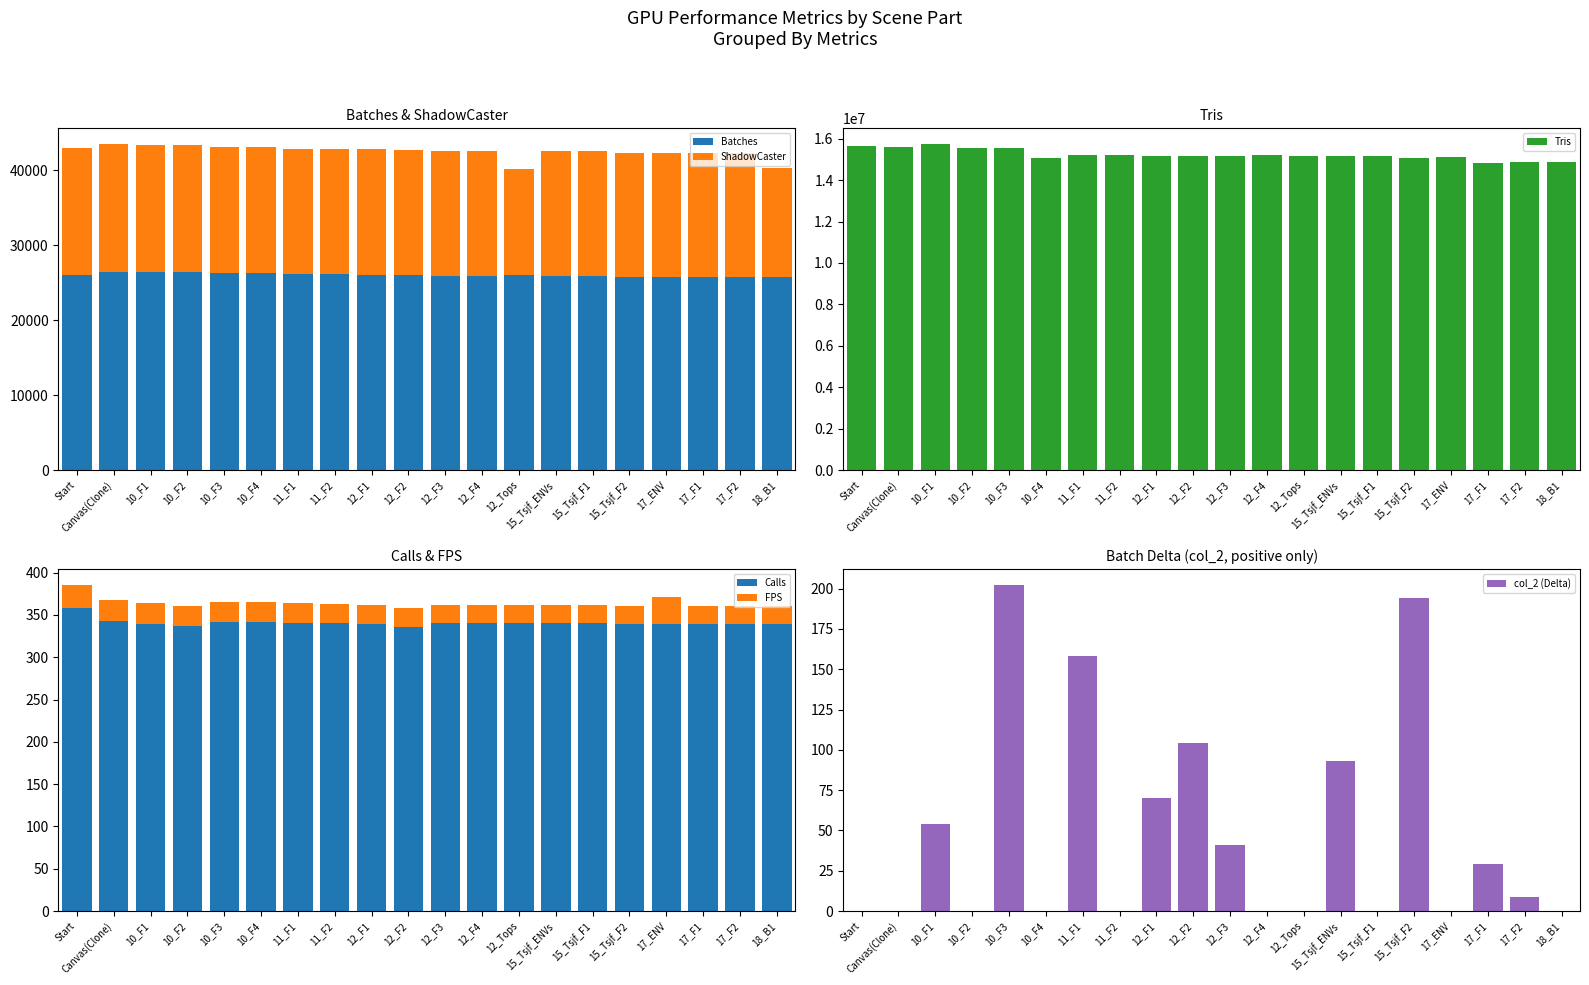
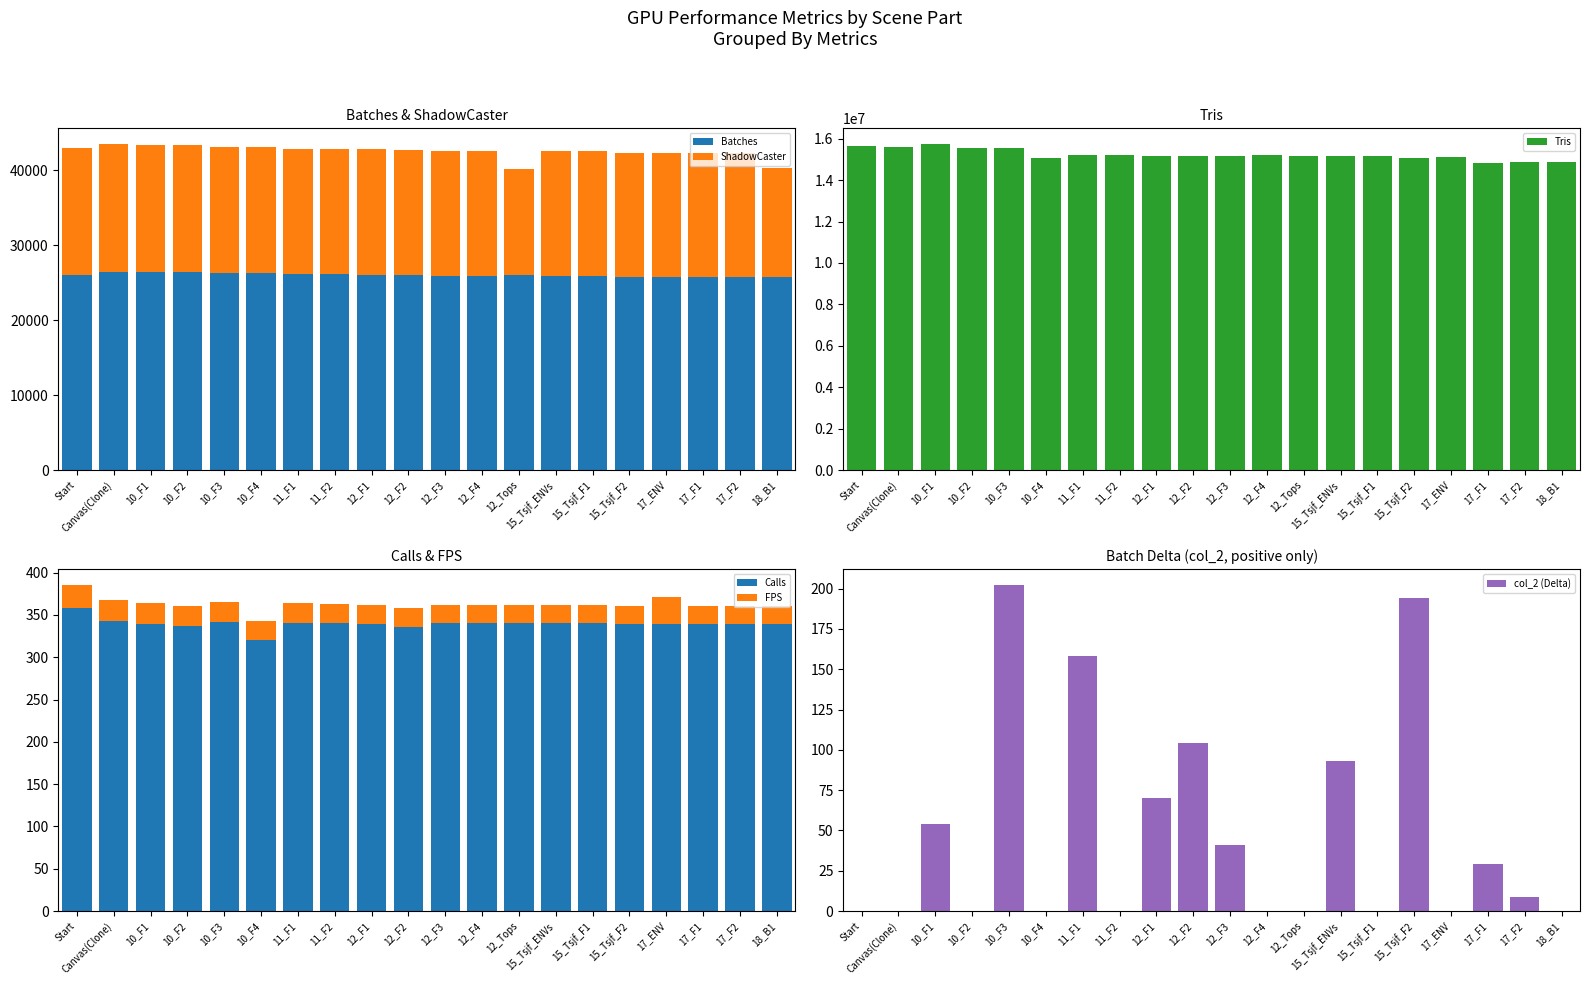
  {
    "Batches & ShadowCaster": {
      "Batches": {
        "Start": 26000,
        "Canvas(Clone)": 26000,
        "10_F1": 26000,
        "10_F2": 26000,
        "10_F3": 26000,
        "10_F4": 26000,
        "11_F1": 26000,
        "11_F2": 26000,
        "12_F1": 26000,
        "12_F2": 26000,
        "12_F3": 26000,
        "12_F4": 26000,
        "12_Tops": 26000,
        "15_Tsjf_ENVs": 26000,
        "15_Tsjf_F1": 26000,
        "15_Tsjf_F2": 26000,
        "17_ENV": 26000,
        "17_F1": 26000,
        "17_F2": 26000,
        "18_B1": 26000
      },
      "ShadowCaster": {
        "Start": 17000,
        "Canvas(Clone)": 17000,
        "10_F1": 17000,
        "10_F2": 17000,
        "10_F3": 17000,
        "10_F4": 17000,
        "11_F1": 17000,
        "11_F2": 17000,
        "12_F1": 17000,
        "12_F2": 17000,
        "12_F3": 17000,
        "12_F4": 17000,
        "12_Tops": 14000,
        "15_Tsjf_ENVs": 17000,
        "15_Tsjf_F1": 17000,
        "15_Tsjf_F2": 17000,
        "17_ENV": 17000,
        "18_B1": 14000
      }
    },
    "Tris": {
      "Start": 15600000,
      "Canvas(Clone)": 15600000,
      "10_F1": 15700000,
      "10_F2": 15600000,
      "10_F3": 15600000,
      "10_F4": 15100000,
      "11_F1": 15200000,
      "11_F2": 15200000,
      "12_F1": 15200000,
      "12_F2": 15200000,
      "12_F3": 15100000,
      "12_F4": 15200000,
      "12_Tops": 15200000,
      "15_Tsjf_ENVs": 15200000,
      "15_Tsjf_F1": 15200000,
      "15_Tsjf_F2": 15100000,
      "17_ENV": 15100000,
      "17_F1": 14800000,
      "17_F2": 14900000,
      "18_B1": 14900000
    },
    "Calls & FPS": {
      "Calls": {
        "Start": 360,
        "Canvas(Clone)": 340,
        "10_F1": 340,
        "10_F2": 340,
        "10_F3": 340,
-       "10_F4": 340,
+       "10_F4": 320,
        "11_F1": 340,
        "11_F2": 340,
        "12_F1": 340,
        "12_F2": 340,
        "12_F3": 340,
        "12_F4": 340,
        "12_Tops": 340,
        "15_Tsjf_ENVs": 340,
        "15_Tsjf_F1": 340,
        "15_Tsjf_F2": 340,
        "17_ENV": 340,
        "17_F1": 340,
        "17_F2": 340,
        "18_B1": 340
      },
      "FPS": {
        "Start": 30,
        "Canvas(Clone)": 30,
        "10_F1": 30,
        "10_F2": 20,
        "10_F3": 20,
        "10_F4": 20,
        "11_F1": 20,
        "11_F2": 20,
        "12_F1": 20,
        "12_F2": 20,
        "12_F3": 20,
        "12_F4": 20,
        "12_Tops": 20,
        "15_Tsjf_ENVs": 20,
        "15_Tsjf_F1": 20,
        "15_Tsjf_F2": 20,
        "17_ENV": 30,
        "17_F1": 20
      }
    },
    "Batch Delta (col_2, positive only)": {
      "Start": 0,
      "Canvas(Clone)": 0,
      "10_F1": 54,
      "10_F2": 0,
      "10_F3": 202,
      "10_F4": 0,
      "11_F1": 158,
      "11_F2": 0,
      "12_F1": 70,
      "12_F2": 104,
      "12_F3": 41,
      "12_F4": 0,
      "12_Tops": 0,
      "15_Tsjf_ENVs": 93,
      "15_Tsjf_F1": 0,
      "15_Tsjf_F2": 194,
      "17_ENV": 0,
      "17_F1": 29,
      "17_F2": 9,
      "18_B1": 0
    }
  }
